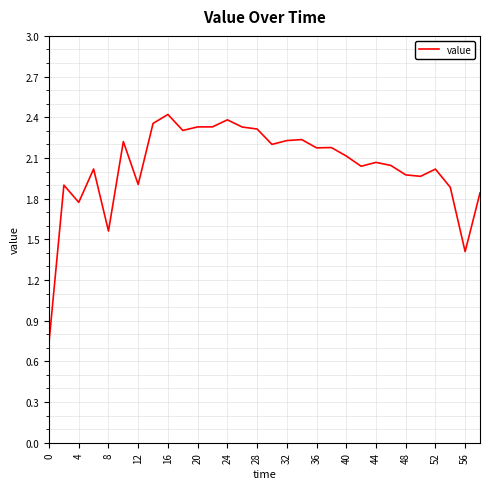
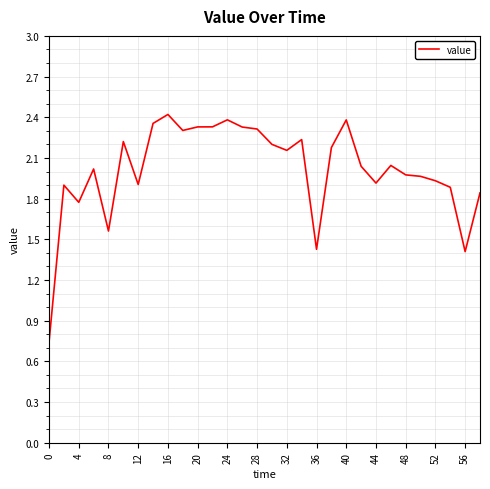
  {
    "0": 0.74,
    "4": 1.77,
    "8": 1.56,
    "12": 1.90,
    "16": 2.42,
    "20": 2.33,
    "24": 2.38,
    "28": 2.31,
-   "32": 2.23,
-   "36": 2.17,
-   "40": 2.11,
-   "44": 2.07,
+   "32": 2.16,
+   "36": 1.43,
+   "40": 2.38,
+   "44": 1.91,
    "48": 1.98,
-   "52": 2.02,
+   "52": 1.93,
    "56": 1.41
  }
